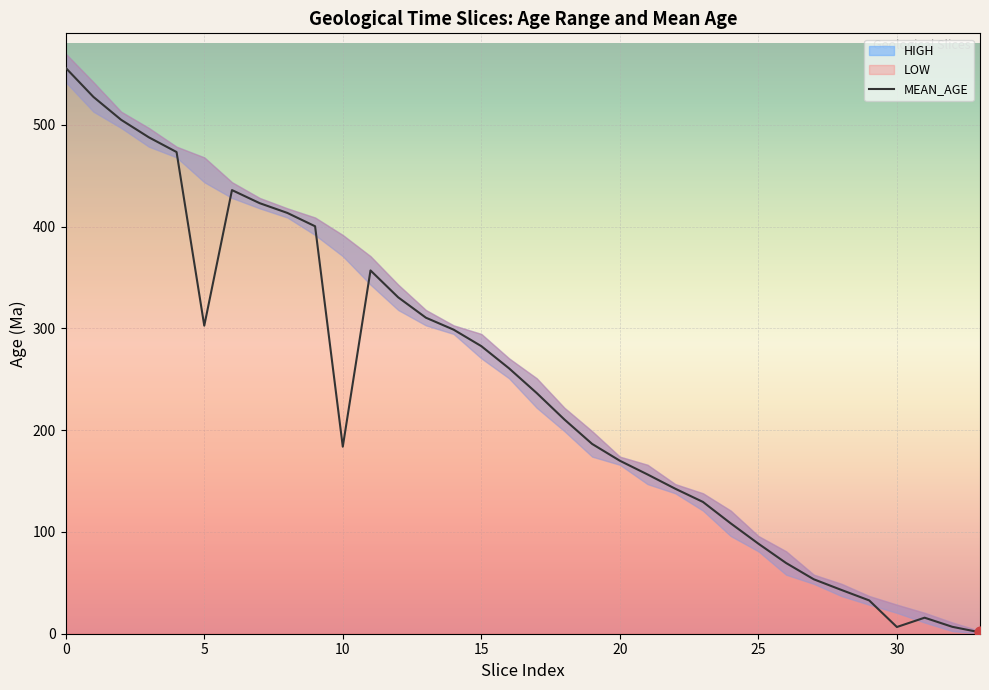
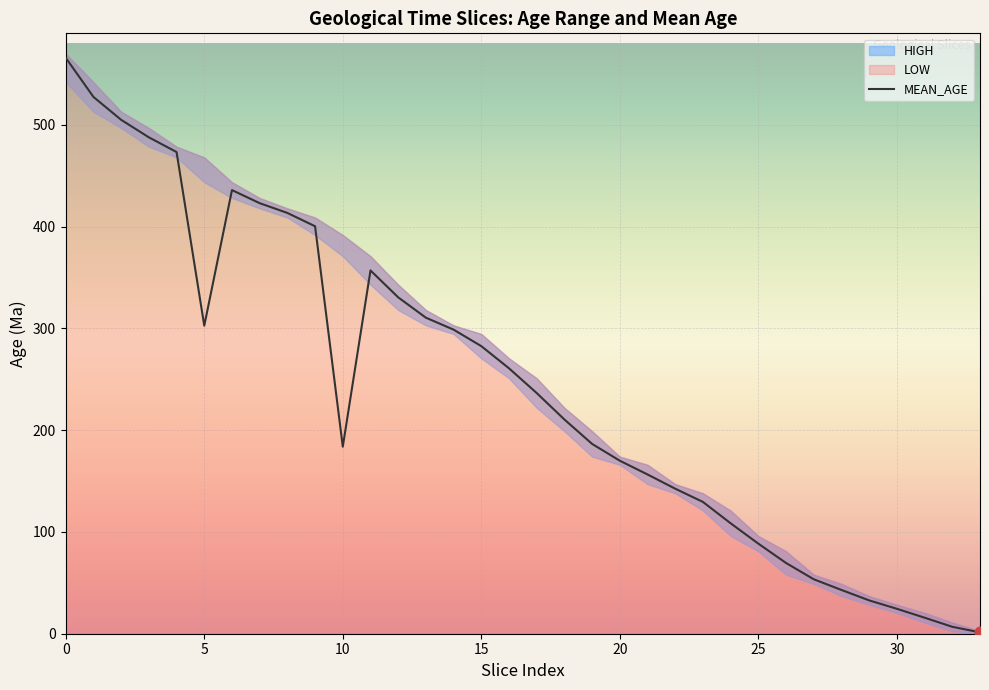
  {
    "MEAN_AGE": {
-     "0": 556,
+     "0": 566,
      "5": 303,
      "10": 184,
      "15": 283,
      "20": 170,
      "25": 89,
-     "30": 7
+     "30": 25
    },
    "LOW": {
      "0": 570,
      "5": 468,
      "10": 392,
      "15": 295,
      "20": 174,
      "25": 96,
      "30": 29
    }
  }
